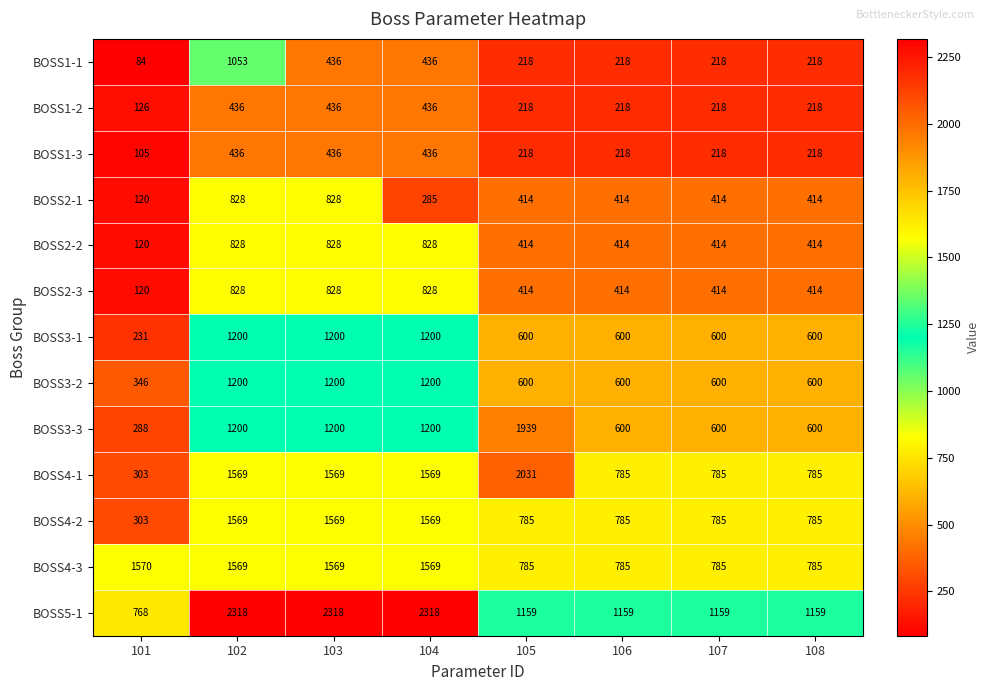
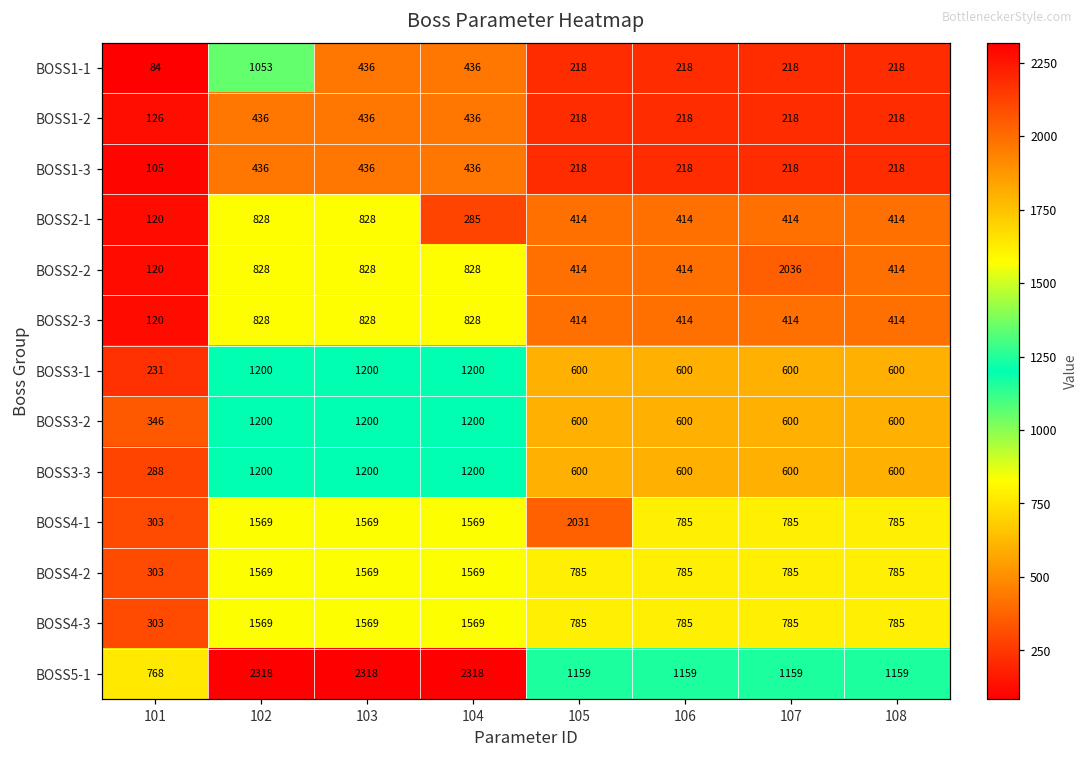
  {
    "BOSS1-1": {
      "101": 84,
      "102": 1053,
      "103": 436,
      "104": 436,
      "105": 218,
      "106": 218,
      "107": 218,
      "108": 218
    },
    "BOSS1-2": {
      "101": 126,
      "102": 436,
      "103": 436,
      "104": 436,
      "105": 218,
      "106": 218,
      "107": 218,
      "108": 218
    },
    "BOSS1-3": {
      "101": 105,
      "102": 436,
      "103": 436,
      "104": 436,
      "105": 218,
      "106": 218,
      "107": 218,
      "108": 218
    },
    "BOSS2-1": {
      "101": 120,
      "102": 828,
      "103": 828,
      "104": 285,
      "105": 414,
      "106": 414,
      "107": 414,
      "108": 414
    },
    "BOSS2-2": {
      "101": 120,
      "102": 828,
      "103": 828,
      "104": 828,
      "105": 414,
      "106": 414,
-     "107": 414,
+     "107": 2036,
      "108": 414
    },
    "BOSS2-3": {
      "101": 120,
      "102": 828,
      "103": 828,
      "104": 828,
      "105": 414,
      "106": 414,
      "107": 414,
      "108": 414
    },
    "BOSS3-1": {
      "101": 231,
      "102": 1200,
      "103": 1200,
      "104": 1200,
      "105": 600,
      "106": 600,
      "107": 600,
      "108": 600
    },
    "BOSS3-2": {
      "101": 346,
      "102": 1200,
      "103": 1200,
      "104": 1200,
      "105": 600,
      "106": 600,
      "107": 600,
      "108": 600
    },
    "BOSS3-3": {
      "101": 288,
      "102": 1200,
      "103": 1200,
      "104": 1200,
-     "105": 1939,
+     "105": 600,
      "106": 600,
      "107": 600,
      "108": 600
    },
    "BOSS4-1": {
      "101": 303,
      "102": 1569,
      "103": 1569,
      "104": 1569,
      "105": 2031,
      "106": 785,
      "107": 785,
      "108": 785
    },
    "BOSS4-2": {
      "101": 303,
      "102": 1569,
      "103": 1569,
      "104": 1569,
      "105": 785,
      "106": 785,
      "107": 785,
      "108": 785
    },
    "BOSS4-3": {
-     "101": 1570,
+     "101": 303,
      "102": 1569,
      "103": 1569,
      "104": 1569,
      "105": 785,
      "106": 785,
      "107": 785,
      "108": 785
    },
    "BOSS5-1": {
      "101": 768,
      "102": 2318,
      "103": 2318,
      "104": 2318,
      "105": 1159,
      "106": 1159,
      "107": 1159,
      "108": 1159
    }
  }
